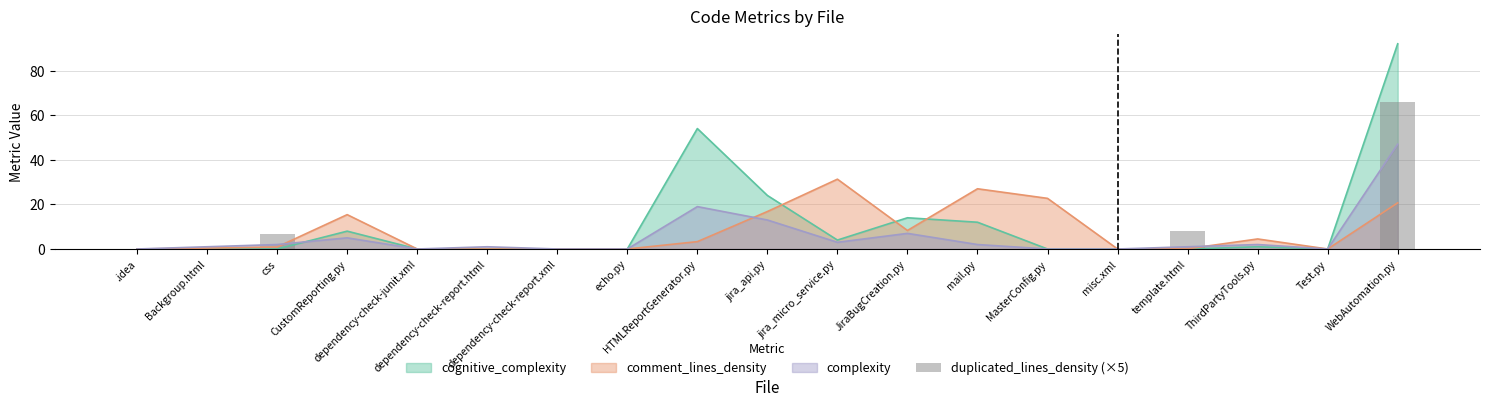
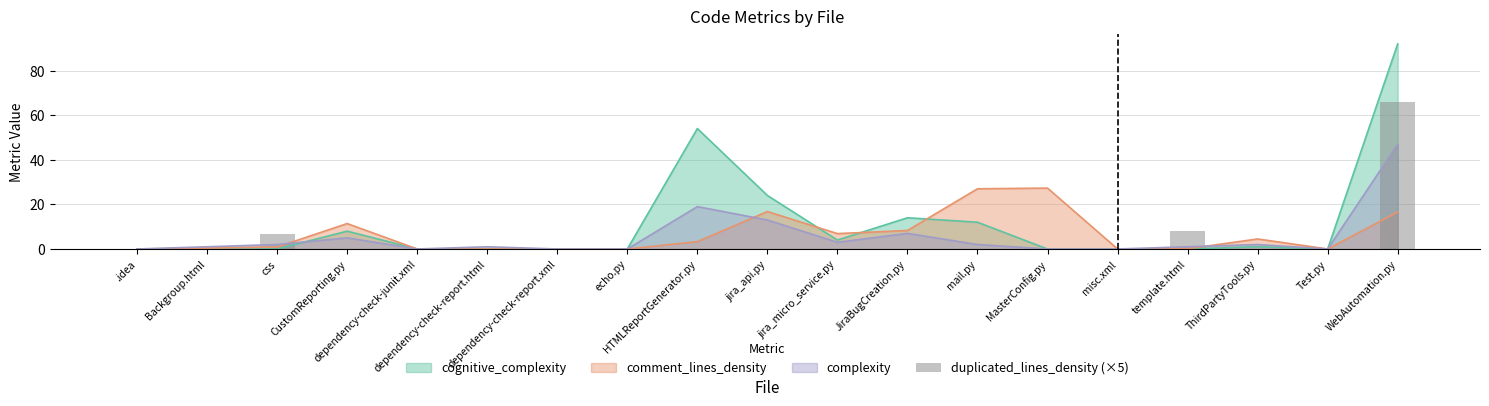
  {
    "comment_lines_density": {
-     "CustomReporting.py": 15,
+     "CustomReporting.py": 11,
      "HTMLReportGenerator.py": 3,
      "jira_api.py": 17,
-     "jira_micro_service.py": 31,
+     "jira_micro_service.py": 7,
      "JiraBugCreation.py": 8,
      "mail.py": 27,
-     "MasterConfig.py": 23,
+     "MasterConfig.py": 27,
      "ThirdPartyTools.py": 5,
-     "WebAutomation.py": 21
+     "WebAutomation.py": 17
    }
  }
